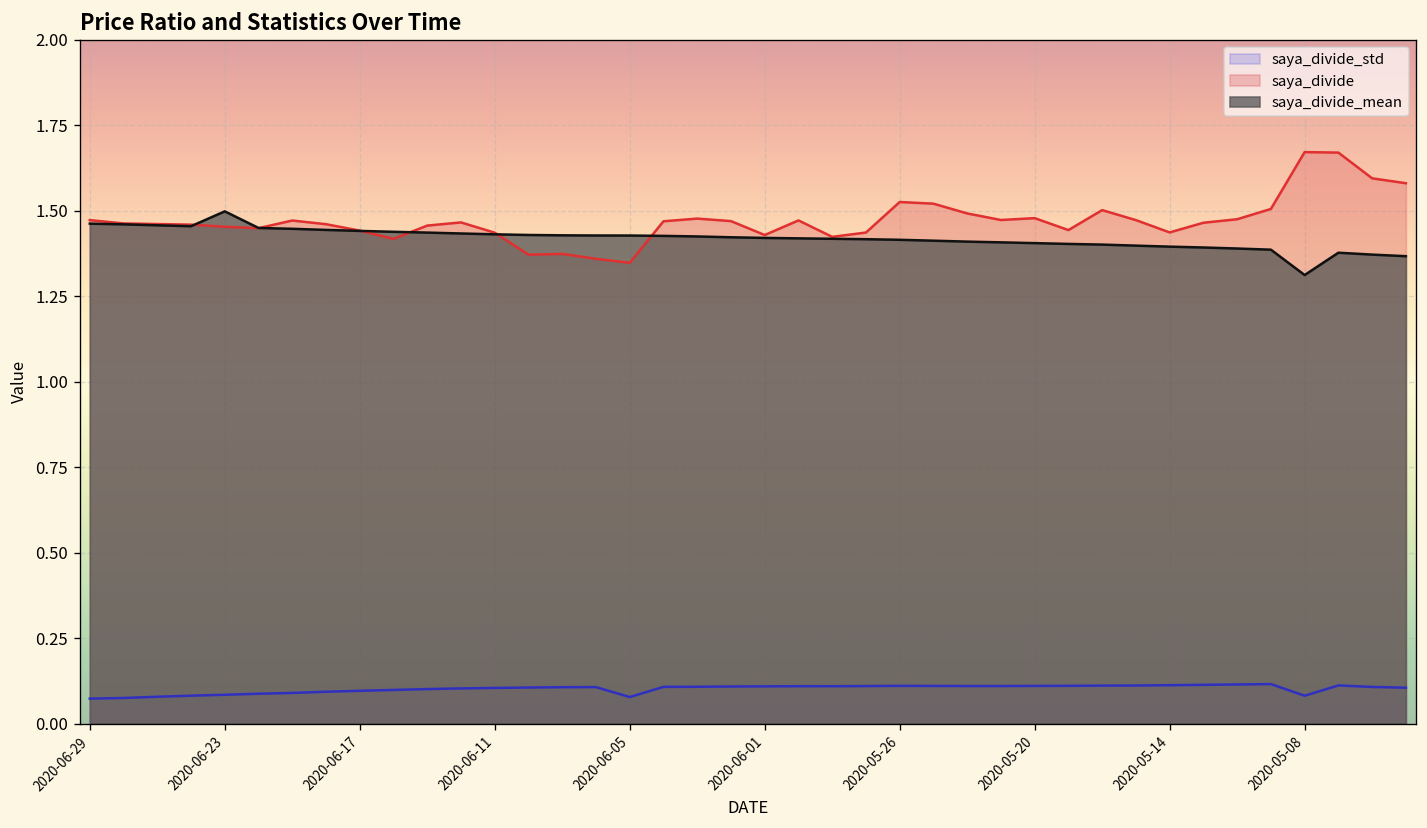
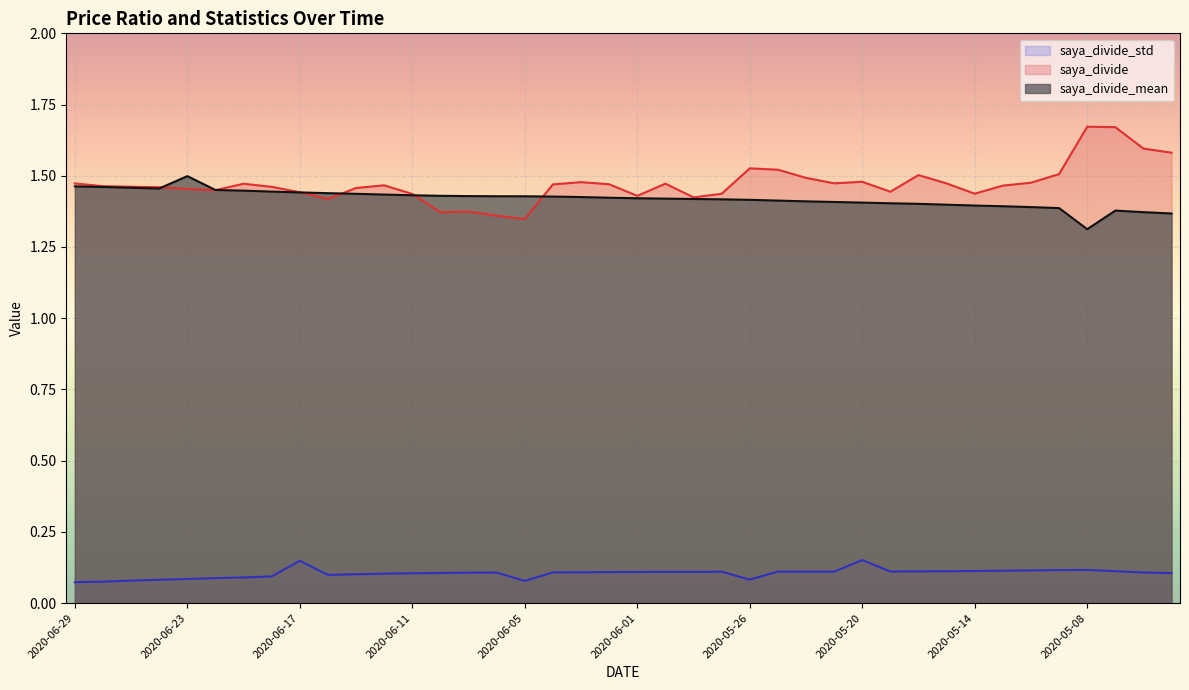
  {
    "saya_divide_std": {
      "2020-06-29": 0.07,
      "2020-06-23": 0.08,
-     "2020-06-17": 0.10,
+     "2020-06-17": 0.15,
      "2020-06-11": 0.10,
      "2020-06-05": 0.08,
      "2020-06-01": 0.11,
-     "2020-05-26": 0.11,
-     "2020-05-20": 0.11,
+     "2020-05-26": 0.08,
+     "2020-05-20": 0.15,
      "2020-05-14": 0.11,
-     "2020-05-08": 0.08
+     "2020-05-08": 0.12
    },
    "saya_divide": {
      "2020-06-29": 1.47,
      "2020-06-23": 1.45,
      "2020-06-05": 1.35,
      "2020-05-26": 1.53,
      "2020-05-20": 1.48,
      "2020-05-14": 1.44,
      "2020-05-08": 1.67
    },
    "saya_divide_mean": {
      "2020-06-29": 1.46,
      "2020-06-23": 1.50,
      "2020-06-05": 1.43,
      "2020-05-26": 1.42,
      "2020-05-20": 1.41,
      "2020-05-14": 1.40,
      "2020-05-08": 1.31
    }
  }
